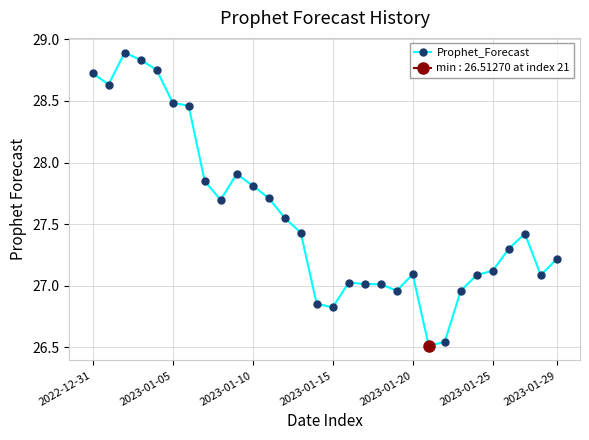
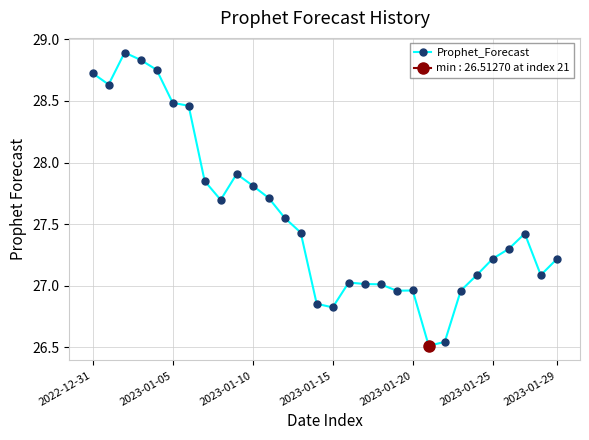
  {
    "Prophet_Forecast": {
      "2022-12-31": 28.73,
      "2023-01-05": 28.48,
      "2023-01-10": 27.81,
      "2023-01-15": 26.82,
-     "2023-01-20": 27.09,
-     "2023-01-25": 27.12,
+     "2023-01-20": 26.96,
+     "2023-01-25": 27.22,
      "2023-01-29": 27.22
    }
  }
